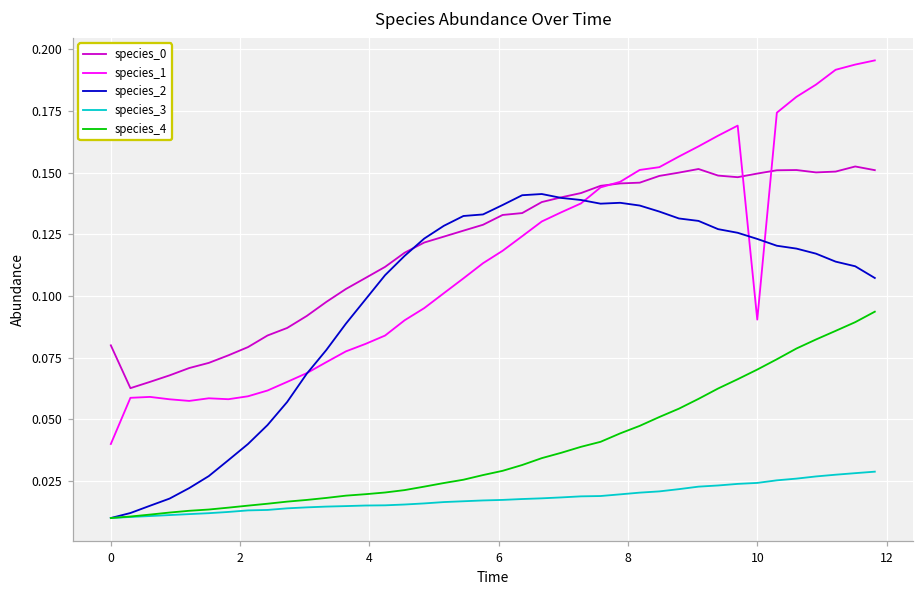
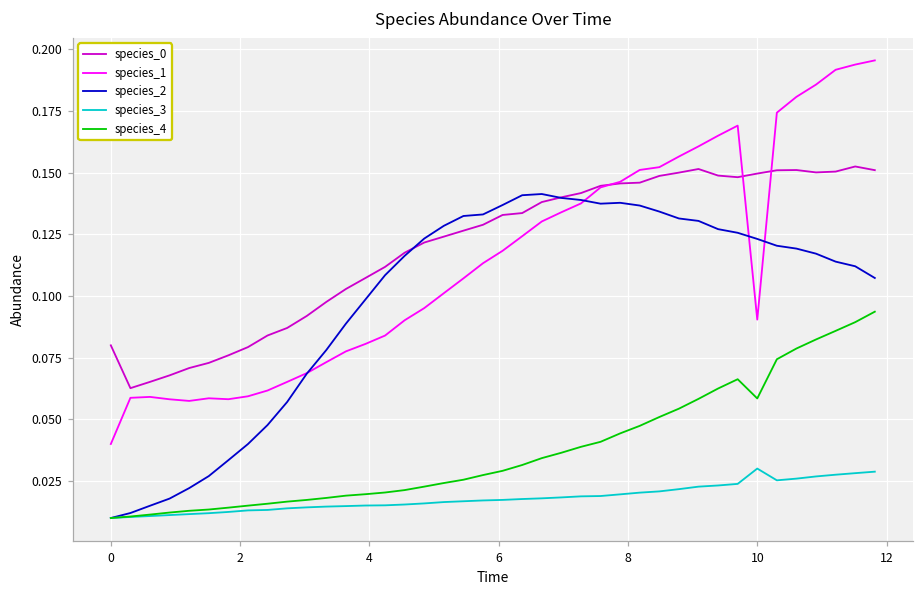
  {
    "species_0": {
      "0": 0.080,
      "10": 0.150
    },
    "species_1": {
      "0": 0.040,
      "10": 0.090
    },
    "species_2": {
      "10": 0.123
    },
    "species_3": {
-     "10": 0.024
+     "10": 0.030
    },
    "species_4": {
-     "10": 0.070
+     "10": 0.058
    }
  }
